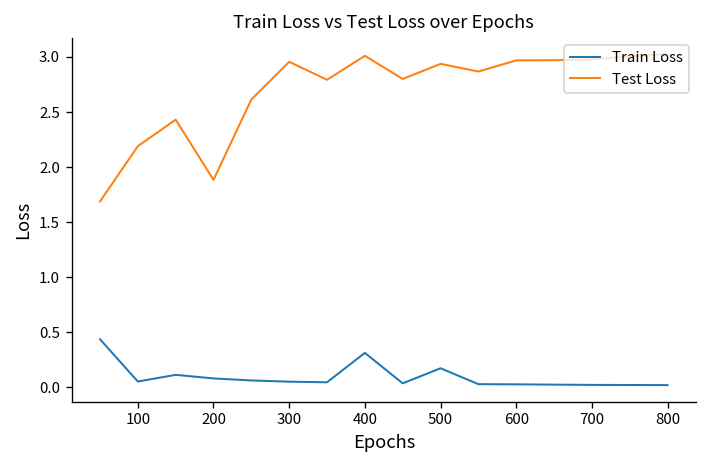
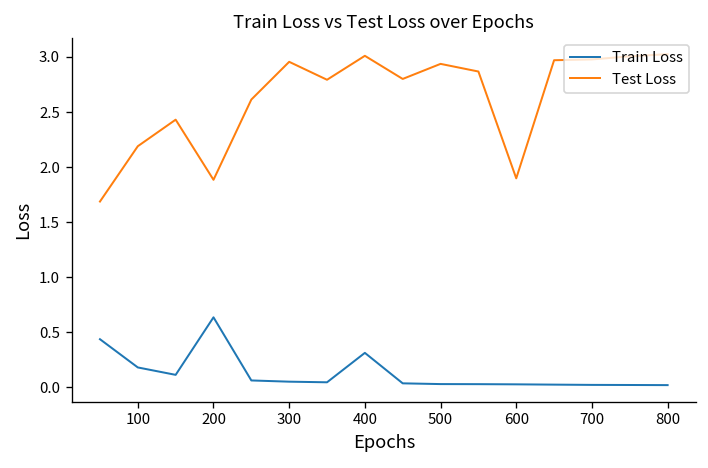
  {
    "Train Loss": {
-     "100": 0.1,
-     "200": 0.1,
+     "100": 0.2,
+     "200": 0.6,
      "300": 0.1,
      "400": 0.3,
-     "500": 0.2,
+     "500": 0.0,
      "600": 0.0,
      "700": 0.0,
      "800": 0.0
    },
    "Test Loss": {
      "100": 2.2,
      "200": 1.9,
      "300": 3.0,
      "400": 3.0,
      "500": 2.9,
-     "600": 3.0
+     "600": 1.9
    }
  }
